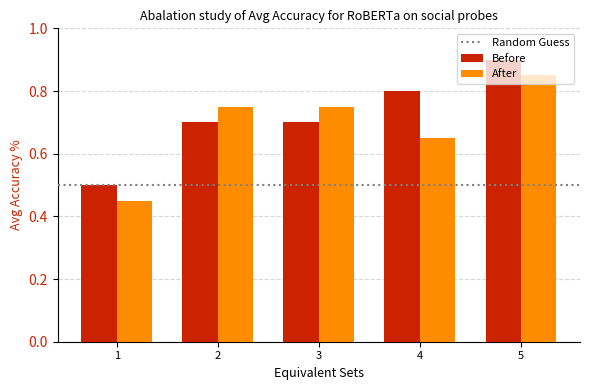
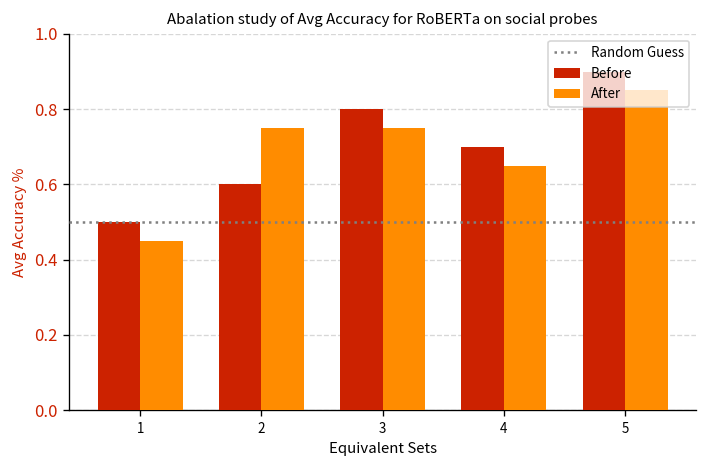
  {
    "Before": {
      "1": 0.50,
-     "2": 0.70,
-     "3": 0.70,
-     "4": 0.80
+     "2": 0.60,
+     "3": 0.80,
+     "4": 0.70
    },
    "After": {
      "1": 0.45,
      "2": 0.75,
      "3": 0.75,
      "4": 0.65
    }
  }
